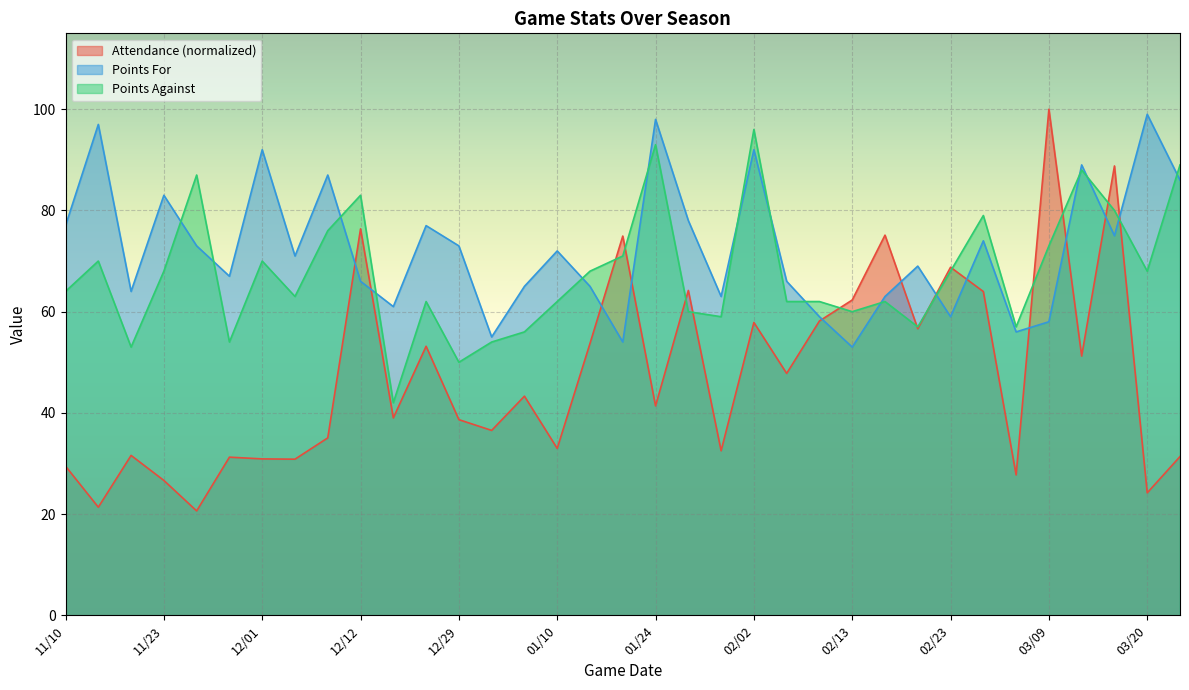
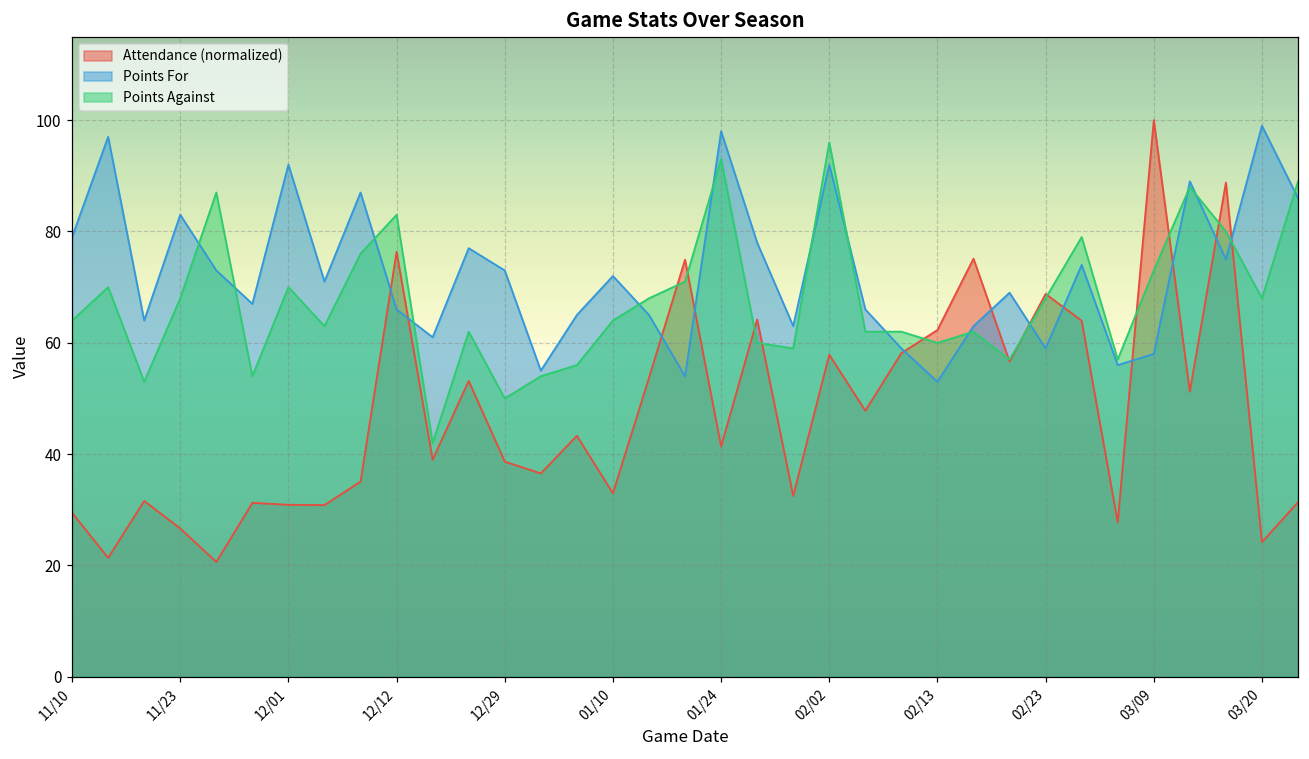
  {
    "Attendance (normalized)": {
      "11/10": 29,
      "11/23": 27,
      "12/01": 31,
      "12/12": 76,
      "12/29": 39,
      "01/10": 33,
      "01/24": 41,
      "02/02": 58,
      "02/13": 62,
      "02/23": 69,
      "03/09": 100,
      "03/20": 24
    },
    "Points For": {
-     "11/10": 77,
+     "11/10": 79,
      "11/23": 83,
      "12/01": 92,
      "12/12": 66,
      "12/29": 73,
      "01/10": 72,
      "01/24": 98,
      "02/02": 92,
      "02/13": 53,
      "02/23": 59,
      "03/09": 58,
      "03/20": 99
    },
    "Points Against": {
      "11/10": 64,
      "11/23": 68,
      "12/01": 70,
      "12/12": 83,
      "12/29": 50,
-     "01/10": 62,
+     "01/10": 64,
      "01/24": 93,
      "02/02": 96,
      "02/13": 60,
      "02/23": 68,
      "03/09": 73,
      "03/20": 68
    }
  }
